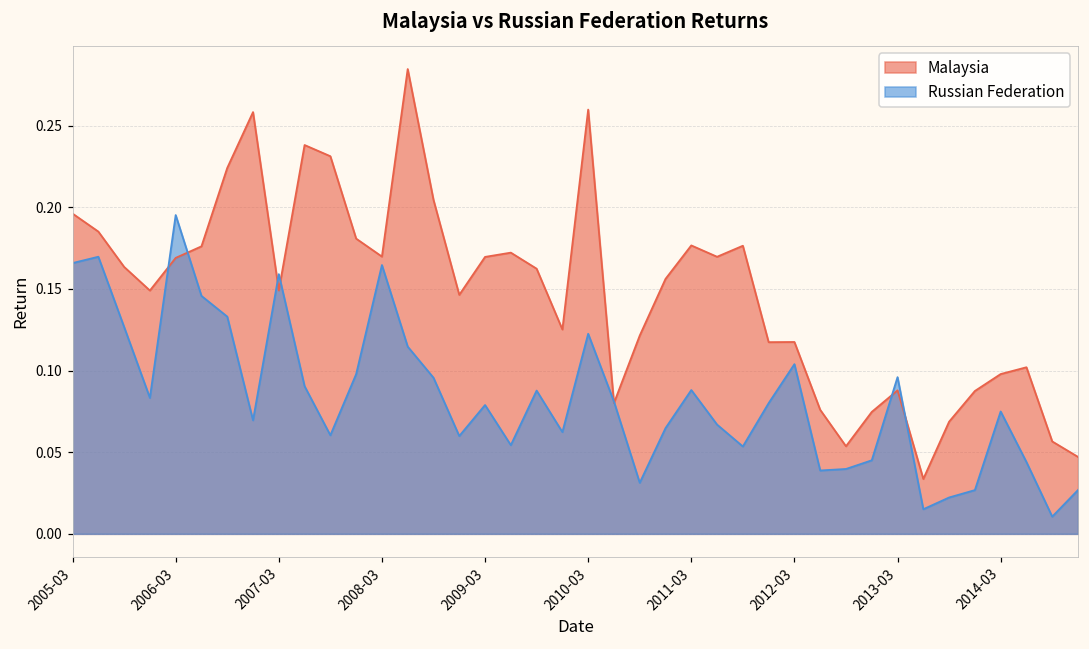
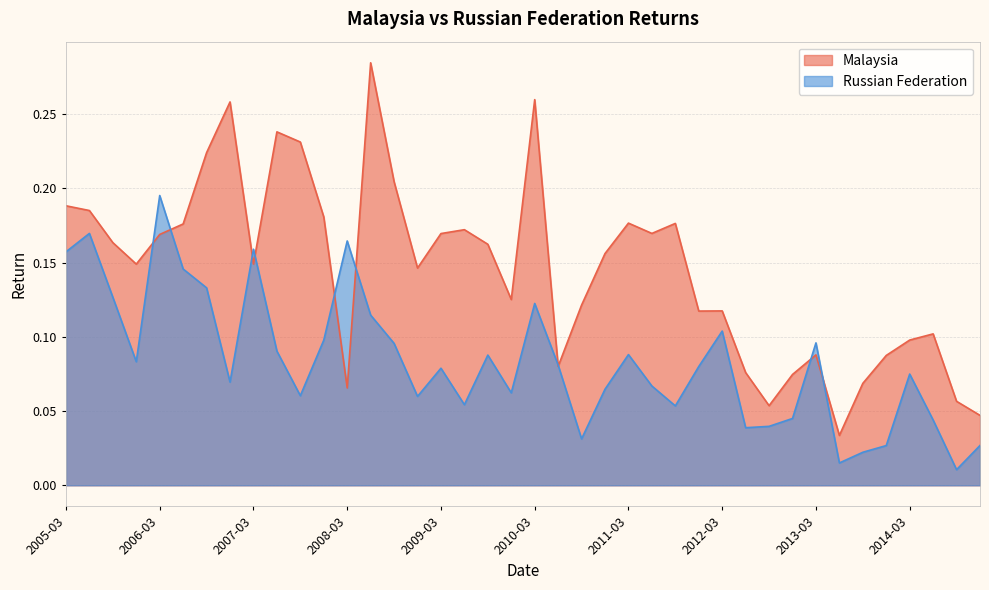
  {
    "Malaysia": {
-     "2005-03": 0.196,
+     "2005-03": 0.188,
      "2006-03": 0.169,
      "2007-03": 0.149,
-     "2008-03": 0.170,
+     "2008-03": 0.066,
      "2009-03": 0.170,
      "2010-03": 0.260,
      "2011-03": 0.177,
      "2012-03": 0.117,
      "2013-03": 0.088,
      "2014-03": 0.098
    },
    "Russian Federation": {
-     "2005-03": 0.166,
+     "2005-03": 0.157,
      "2006-03": 0.195,
      "2007-03": 0.159,
      "2008-03": 0.165,
      "2009-03": 0.079,
      "2010-03": 0.122,
      "2011-03": 0.088,
      "2012-03": 0.104,
      "2013-03": 0.096,
      "2014-03": 0.075
    }
  }
